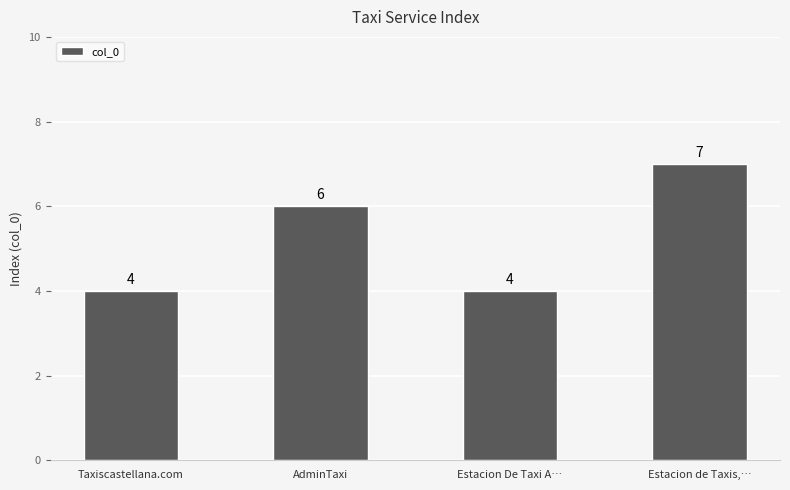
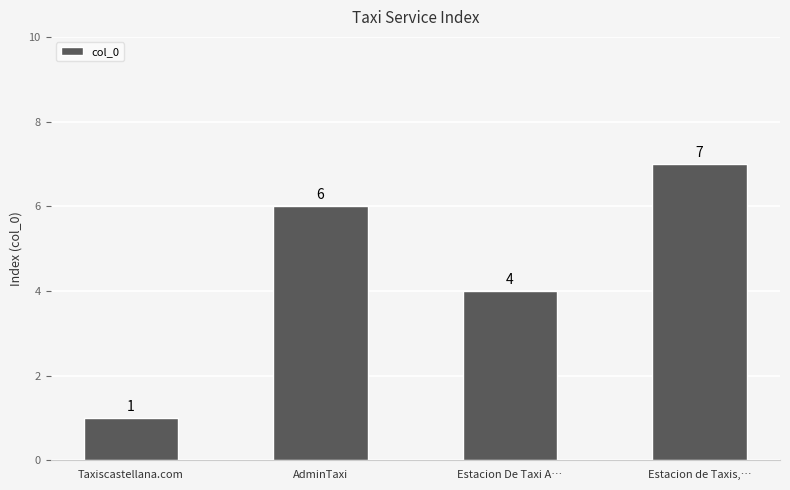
  {
-   "Taxiscastellana.com": 4,
+   "Taxiscastellana.com": 1,
    "AdminTaxi": 6,
    "Estacion De Taxi A…": 4,
    "Estacion de Taxis,…": 7
  }
